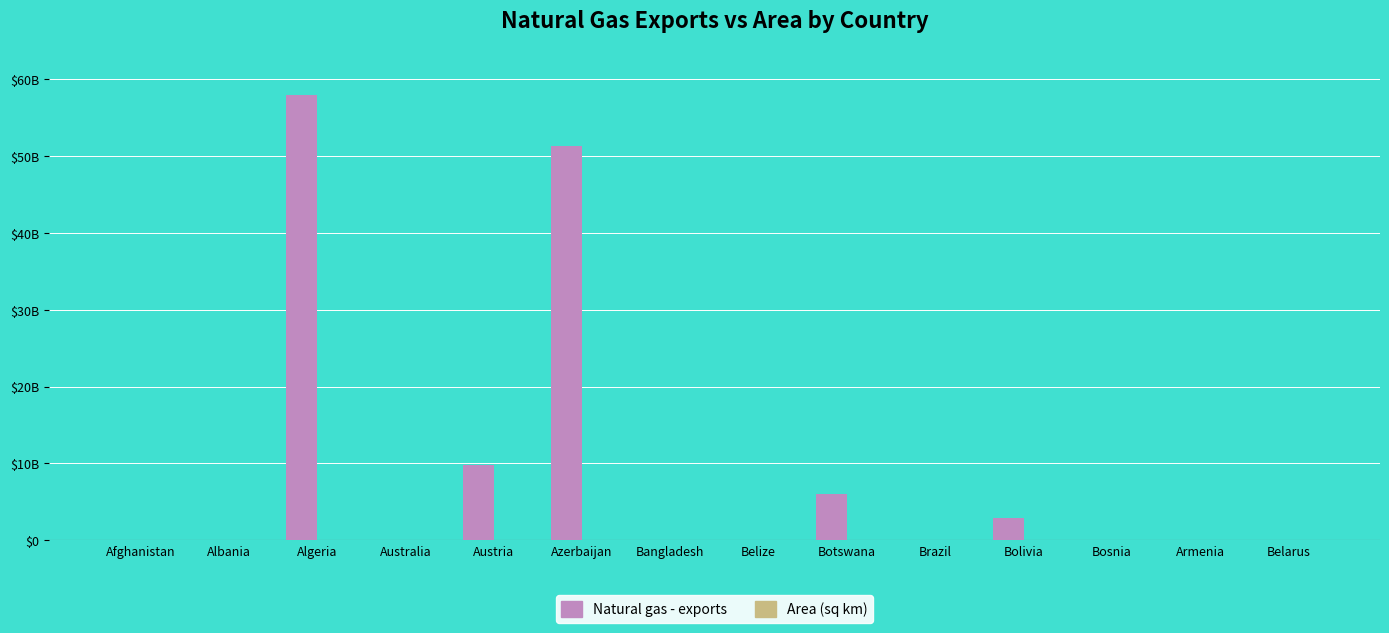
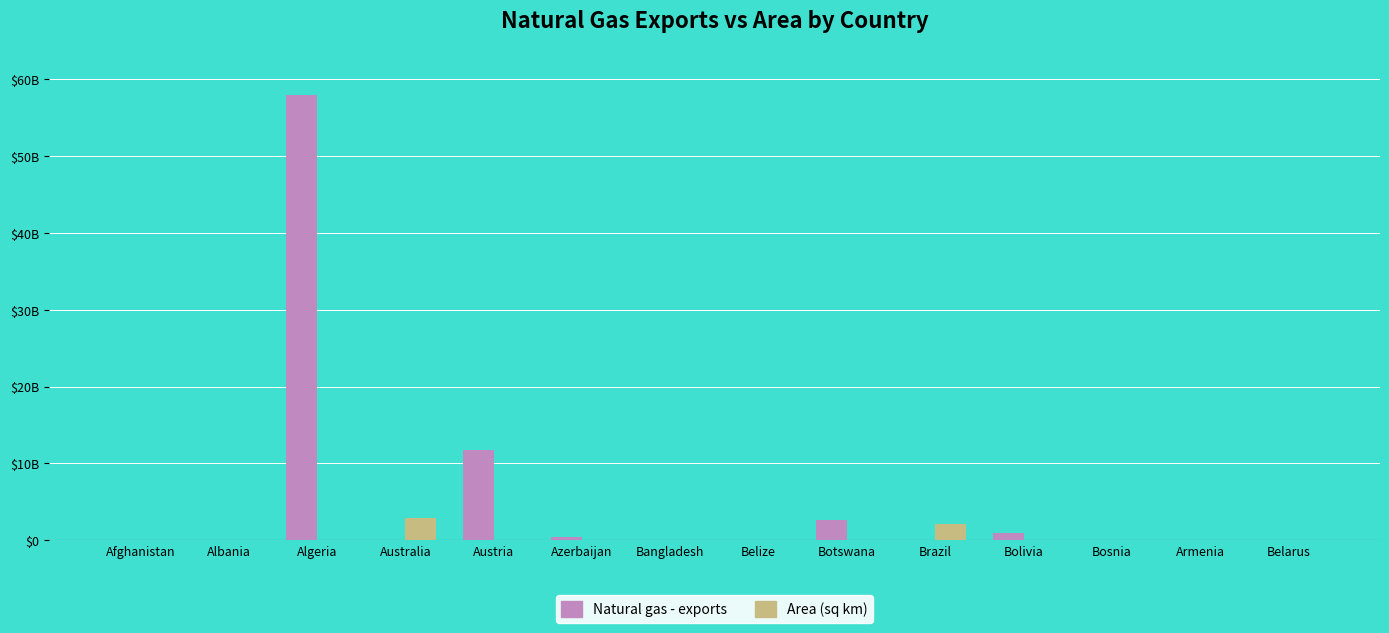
  {
    "Natural gas - exports": {
      "Afghanistan": "$0",
      "Albania": "$0",
      "Algeria": "$58000000000",
      "Australia": "$0",
-     "Austria": "$10000000000",
-     "Azerbaijan": "$51000000000",
+     "Austria": "$12000000000",
+     "Azerbaijan": "$0",
      "Bangladesh": "$0",
      "Belize": "$0",
-     "Botswana": "$6000000000",
+     "Botswana": "$3000000000",
      "Brazil": "$0",
-     "Bolivia": "$3000000000",
+     "Bolivia": "$1000000000",
      "Bosnia": "$0",
      "Armenia": "$0",
      "Belarus": "$0"
    },
    "Area (sq km)": {
-     "Australia": "$0",
-     "Brazil": "$0"
+     "Australia": "$3000000000",
+     "Brazil": "$2000000000"
    }
  }
